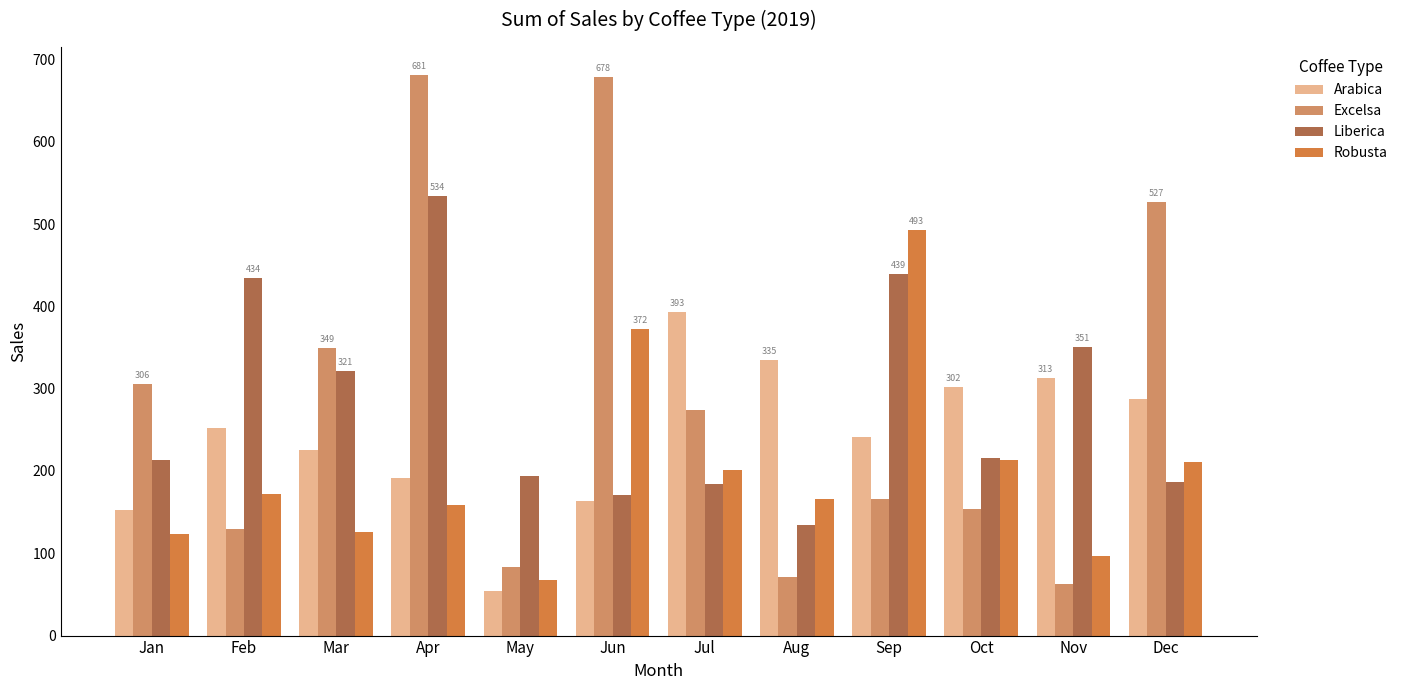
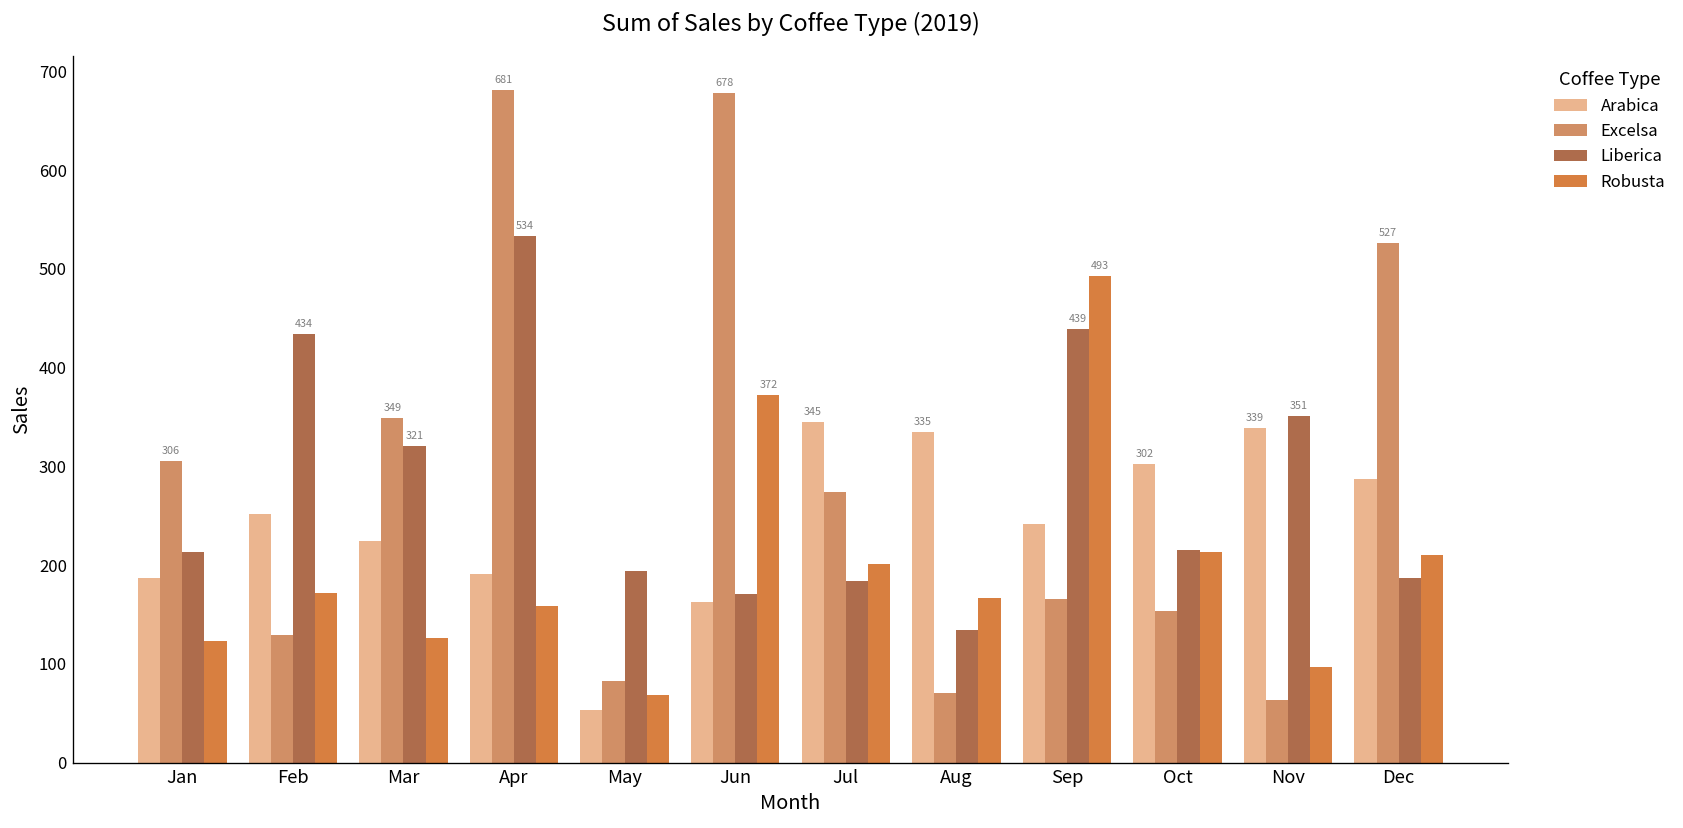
  {
    "Arabica": {
-     "Jan": 150,
-     "Jul": 393,
+     "Jan": 190,
+     "Jul": 345,
      "Aug": 335,
      "Oct": 302,
-     "Nov": 313
+     "Nov": 339
    }
  }
